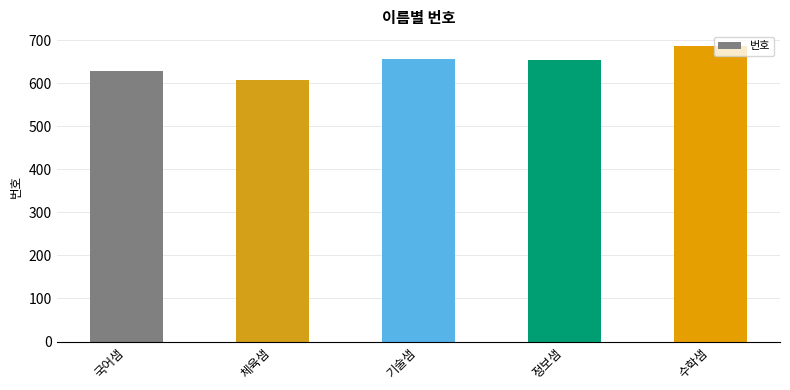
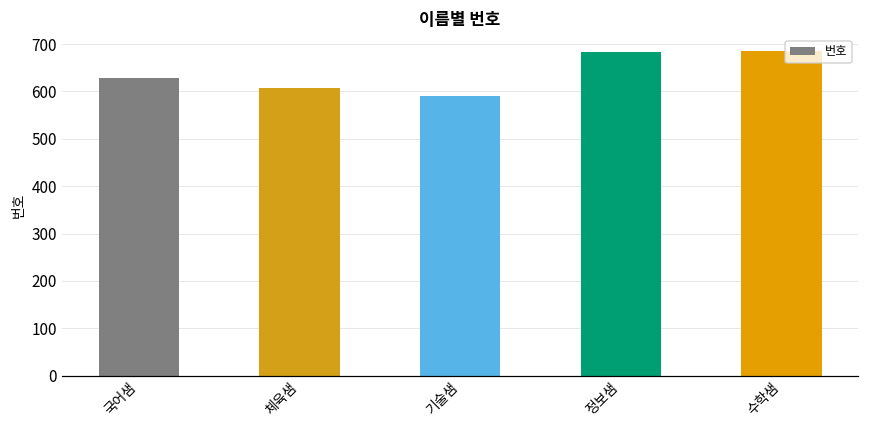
  {
    "국어샘": 630,
    "체육샘": 610,
-   "기술샘": 660,
-   "정보샘": 650,
+   "기술샘": 590,
+   "정보샘": 680,
    "수학샘": 690
  }
